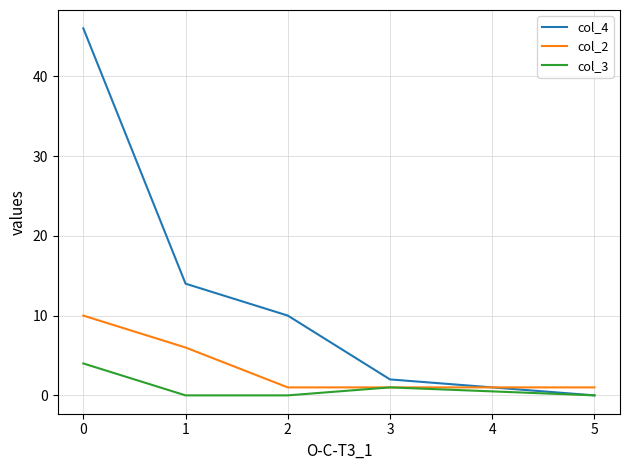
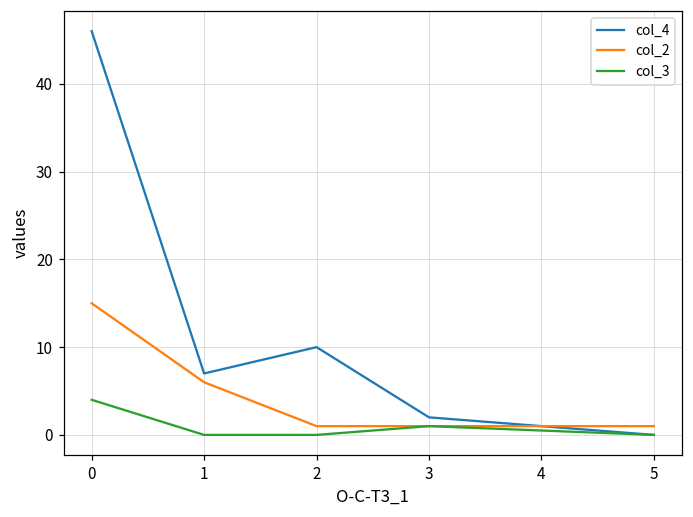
  {
    "col_4": {
      "0": 46,
-     "1": 14,
+     "1": 7,
      "2": 10,
      "3": 2
    },
    "col_2": {
-     "0": 10,
+     "0": 15,
      "1": 6,
      "2": 1,
      "5": 1
    },
    "col_3": {
      "0": 4,
      "1": 0,
      "2": 0
    }
  }
